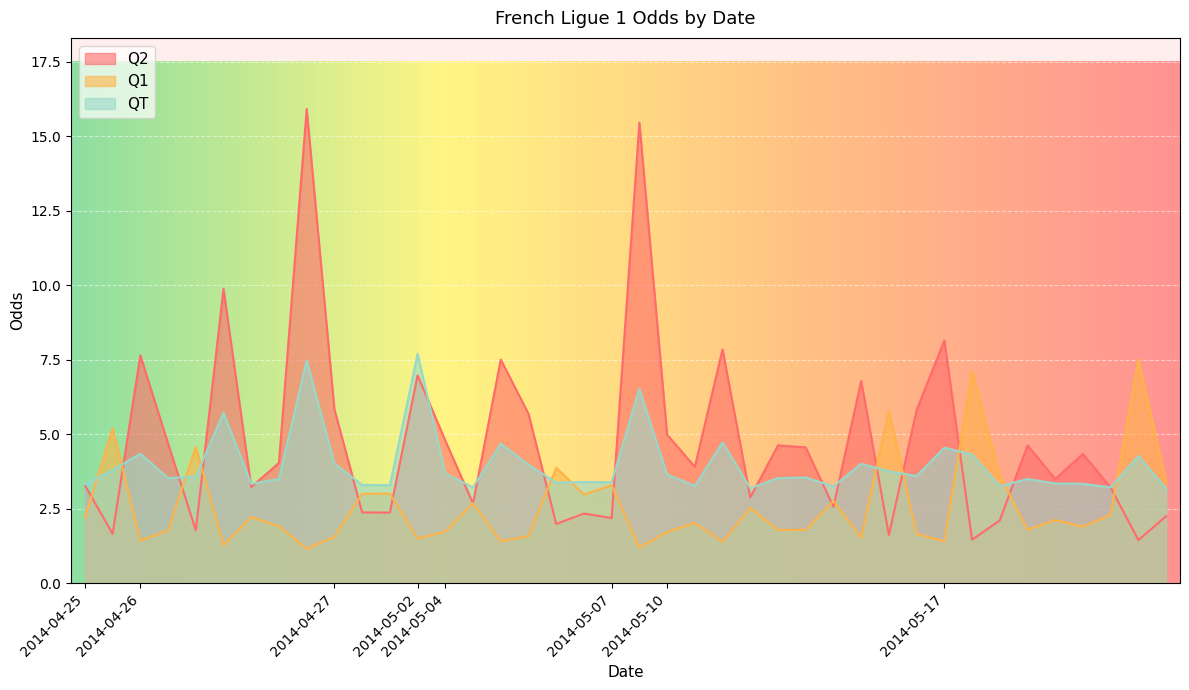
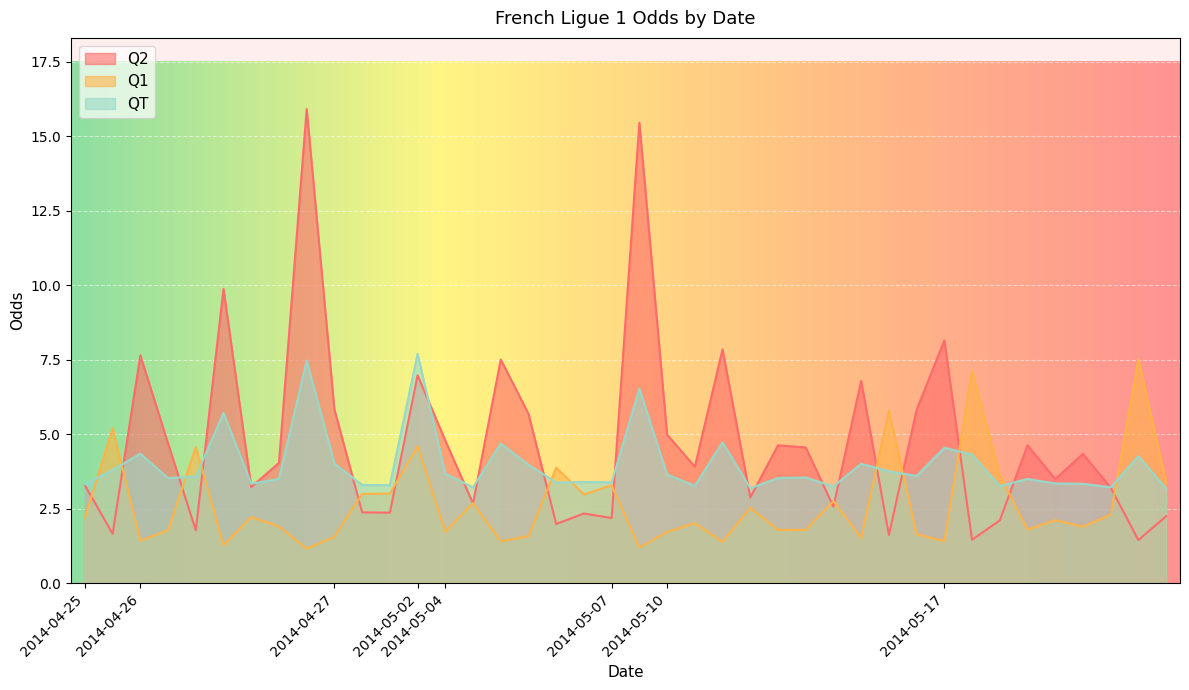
  {
    "Q2": {
      "2014-05-02": 7.0
    },
    "Q1": {
-     "2014-05-02": 1.5
+     "2014-05-02": 4.6
    },
    "QT": {
      "2014-05-02": 7.7
    }
  }
